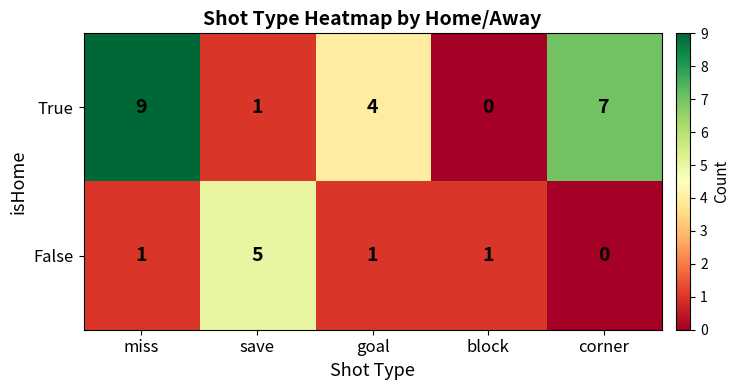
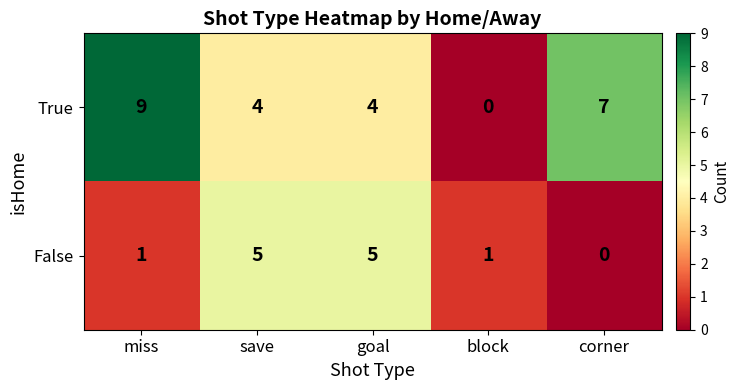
  {
    "True": {
      "miss": 9,
-     "save": 1,
+     "save": 4,
      "goal": 4,
      "block": 0,
      "corner": 7
    },
    "False": {
      "miss": 1,
      "save": 5,
-     "goal": 1,
+     "goal": 5,
      "block": 1,
      "corner": 0
    }
  }
